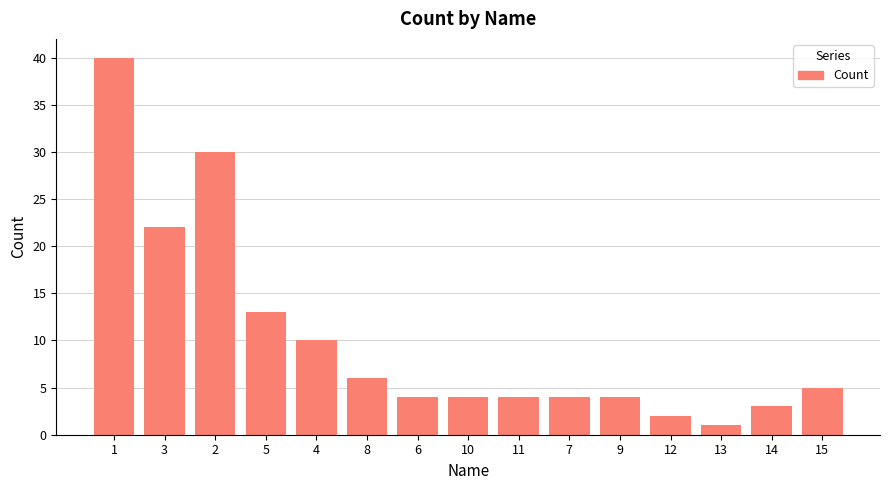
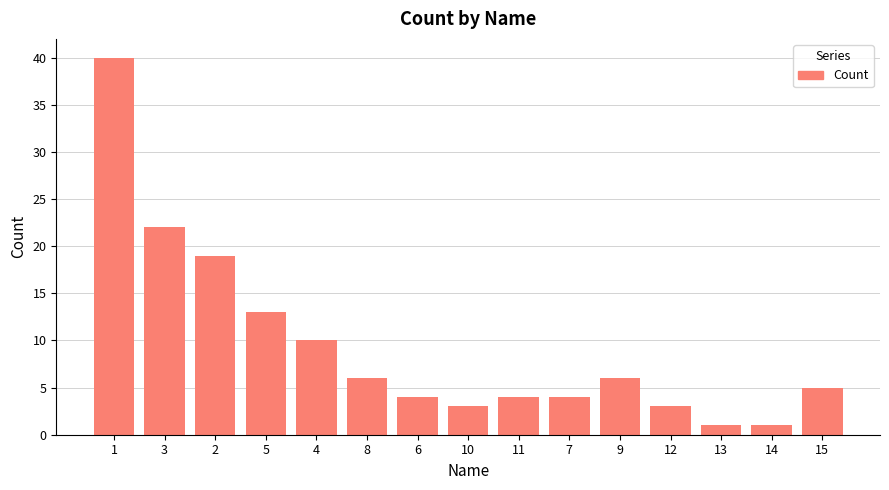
  {
    "1": 40,
    "3": 22,
-   "2": 30,
+   "2": 19,
    "5": 13,
    "4": 10,
    "8": 6,
    "6": 4,
-   "10": 4,
+   "10": 3,
    "11": 4,
    "7": 4,
-   "9": 4,
-   "12": 2,
+   "9": 6,
+   "12": 3,
    "13": 1,
-   "14": 3,
+   "14": 1,
    "15": 5
  }
